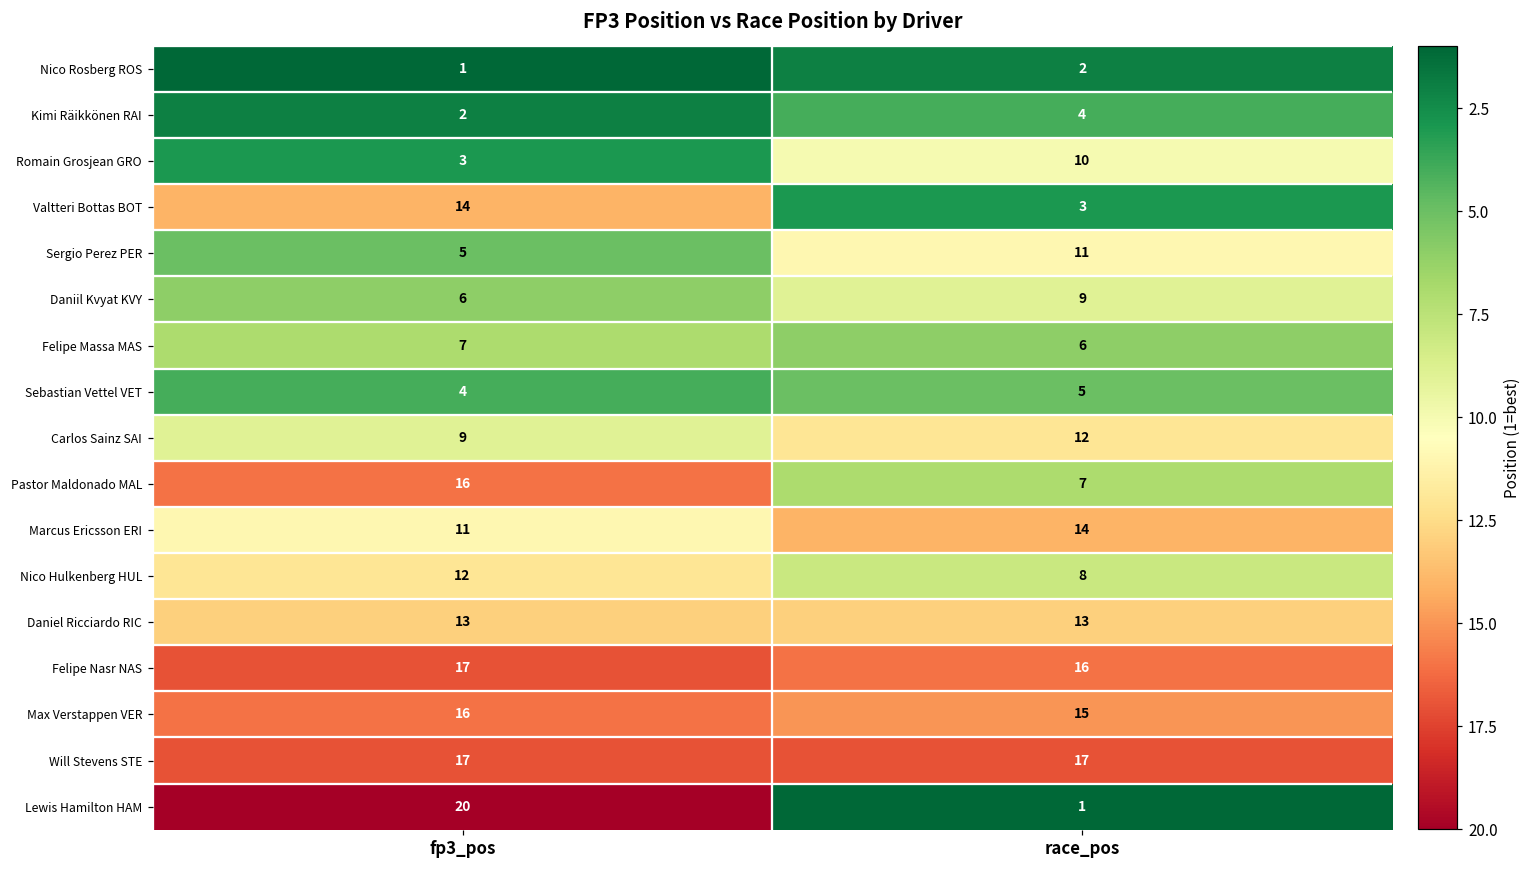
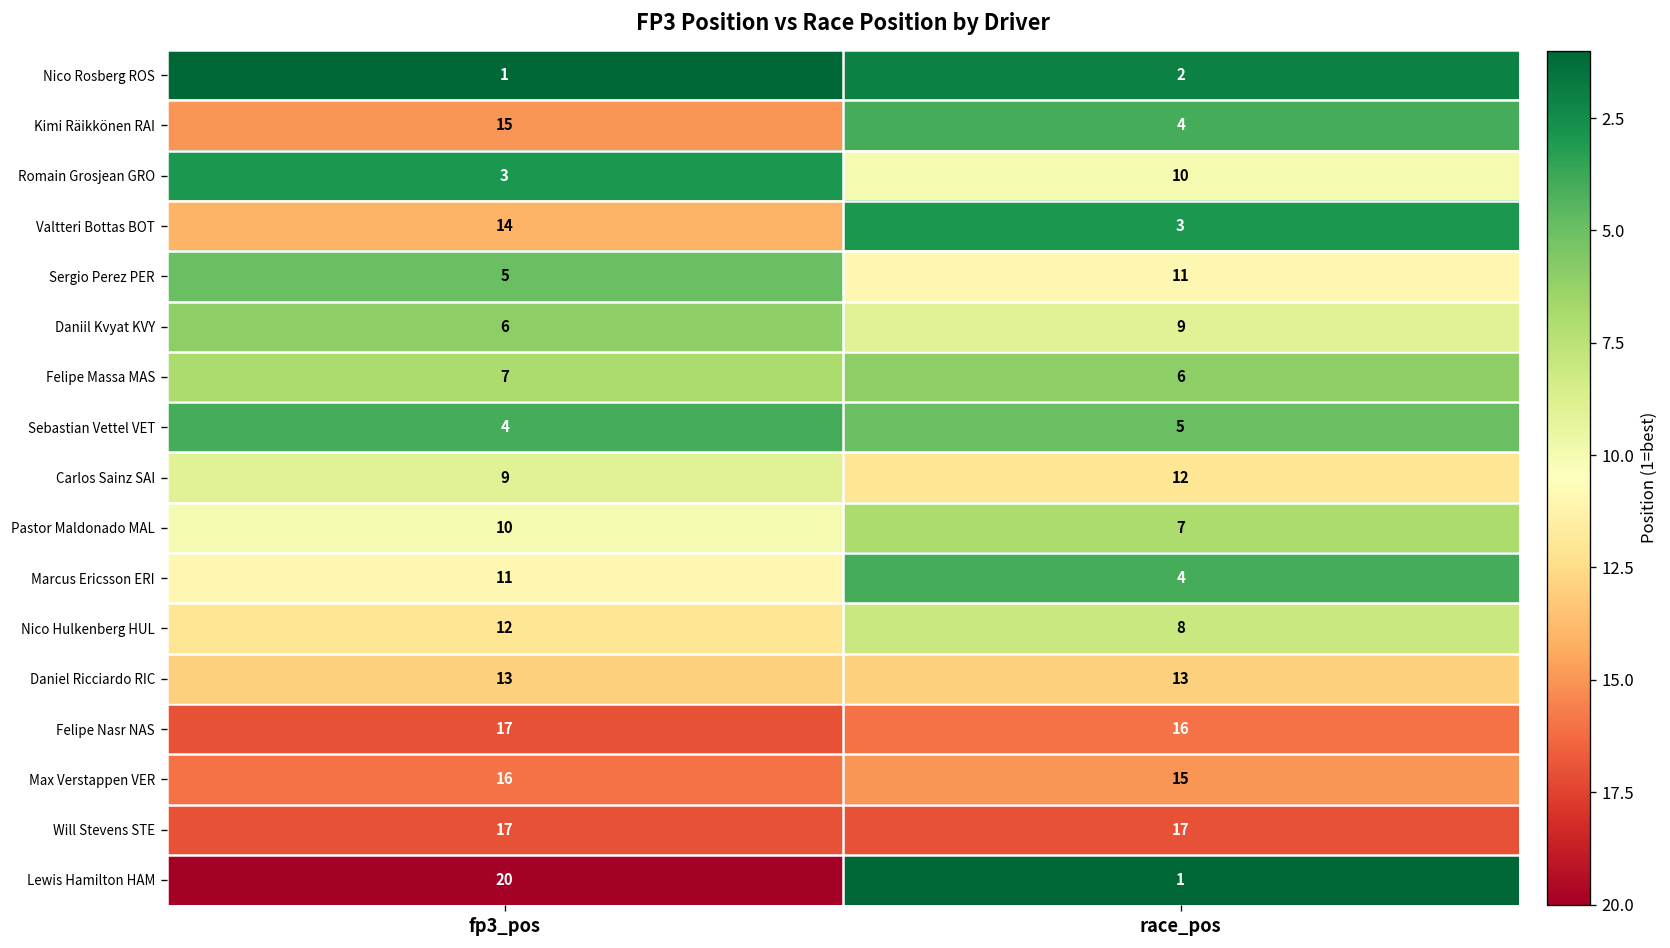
  {
    "Nico Rosberg ROS": {
      "fp3_pos": 1,
      "race_pos": 2
    },
    "Kimi Räikkönen RAI": {
-     "fp3_pos": 2,
+     "fp3_pos": 15,
      "race_pos": 4
    },
    "Romain Grosjean GRO": {
      "fp3_pos": 3,
      "race_pos": 10
    },
    "Valtteri Bottas BOT": {
      "fp3_pos": 14,
      "race_pos": 3
    },
    "Sergio Perez PER": {
      "fp3_pos": 5,
      "race_pos": 11
    },
    "Daniil Kvyat KVY": {
      "fp3_pos": 6,
      "race_pos": 9
    },
    "Felipe Massa MAS": {
      "fp3_pos": 7,
      "race_pos": 6
    },
    "Sebastian Vettel VET": {
      "fp3_pos": 4,
      "race_pos": 5
    },
    "Carlos Sainz SAI": {
      "fp3_pos": 9,
      "race_pos": 12
    },
    "Pastor Maldonado MAL": {
-     "fp3_pos": 16,
+     "fp3_pos": 10,
      "race_pos": 7
    },
    "Marcus Ericsson ERI": {
      "fp3_pos": 11,
-     "race_pos": 14
+     "race_pos": 4
    },
    "Nico Hulkenberg HUL": {
      "fp3_pos": 12,
      "race_pos": 8
    },
    "Daniel Ricciardo RIC": {
      "fp3_pos": 13,
      "race_pos": 13
    },
    "Felipe Nasr NAS": {
      "fp3_pos": 17,
      "race_pos": 16
    },
    "Max Verstappen VER": {
      "fp3_pos": 16,
      "race_pos": 15
    },
    "Will Stevens STE": {
      "fp3_pos": 17,
      "race_pos": 17
    },
    "Lewis Hamilton HAM": {
      "fp3_pos": 20,
      "race_pos": 1
    }
  }
